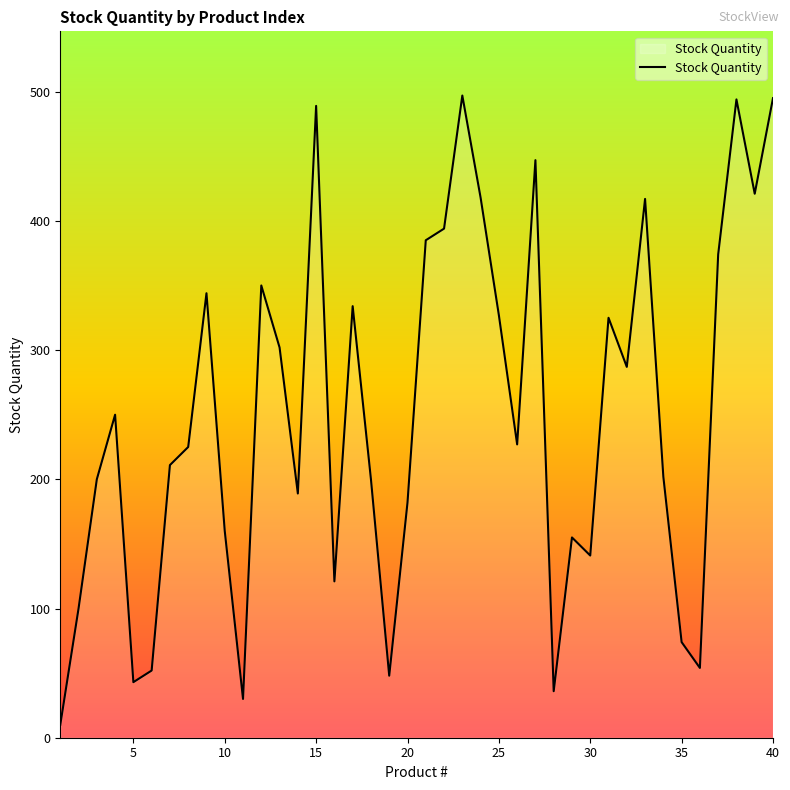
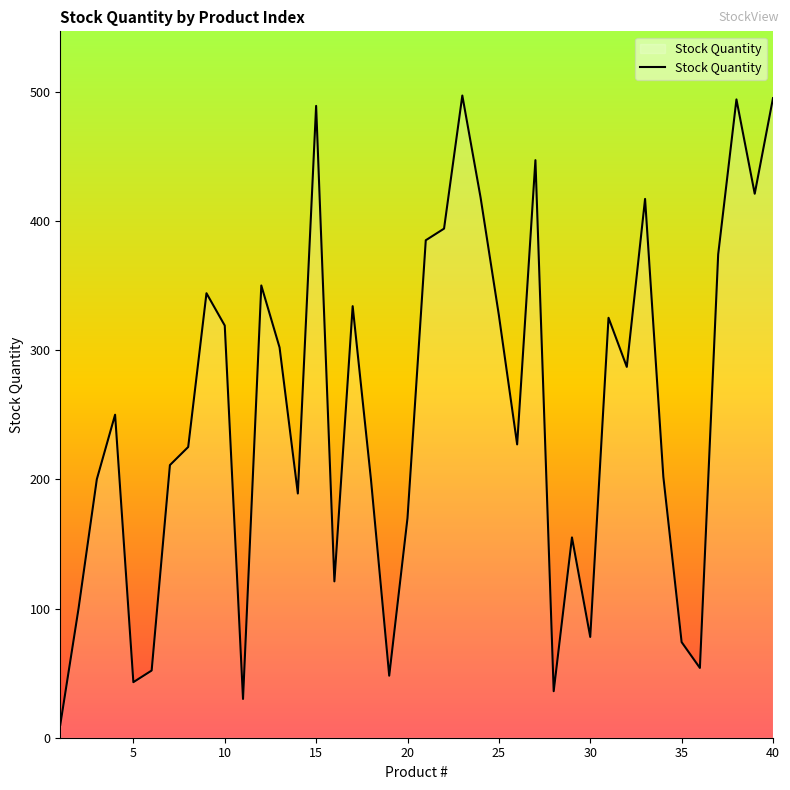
  {
    "5": 43,
-   "10": 160,
+   "10": 319,
    "15": 489,
-   "20": 182,
+   "20": 170,
    "25": 327,
-   "30": 141,
+   "30": 78,
    "35": 74,
    "40": 495
  }
